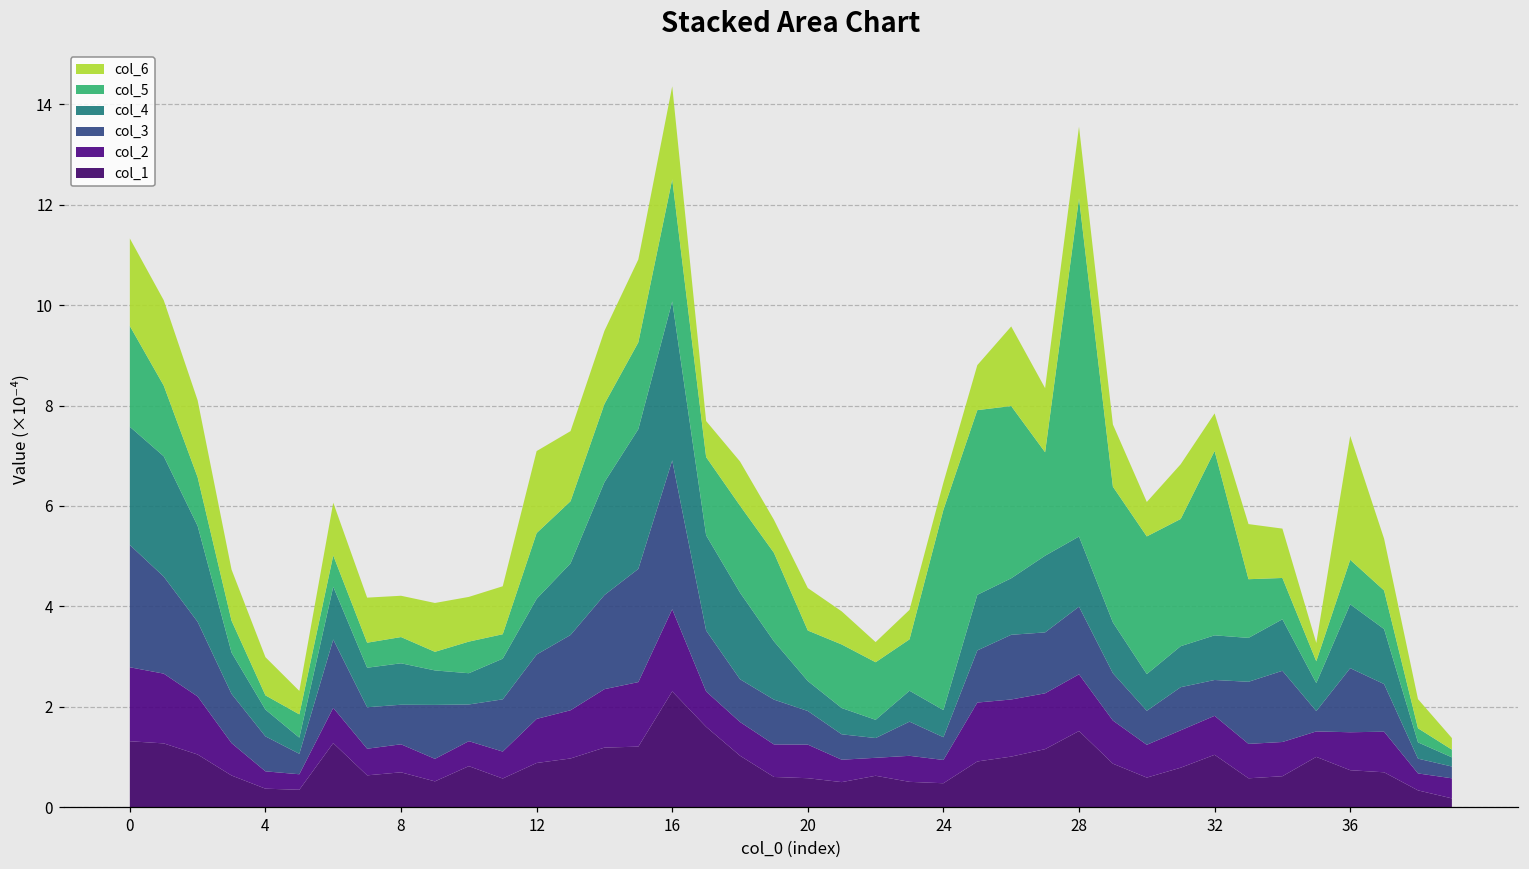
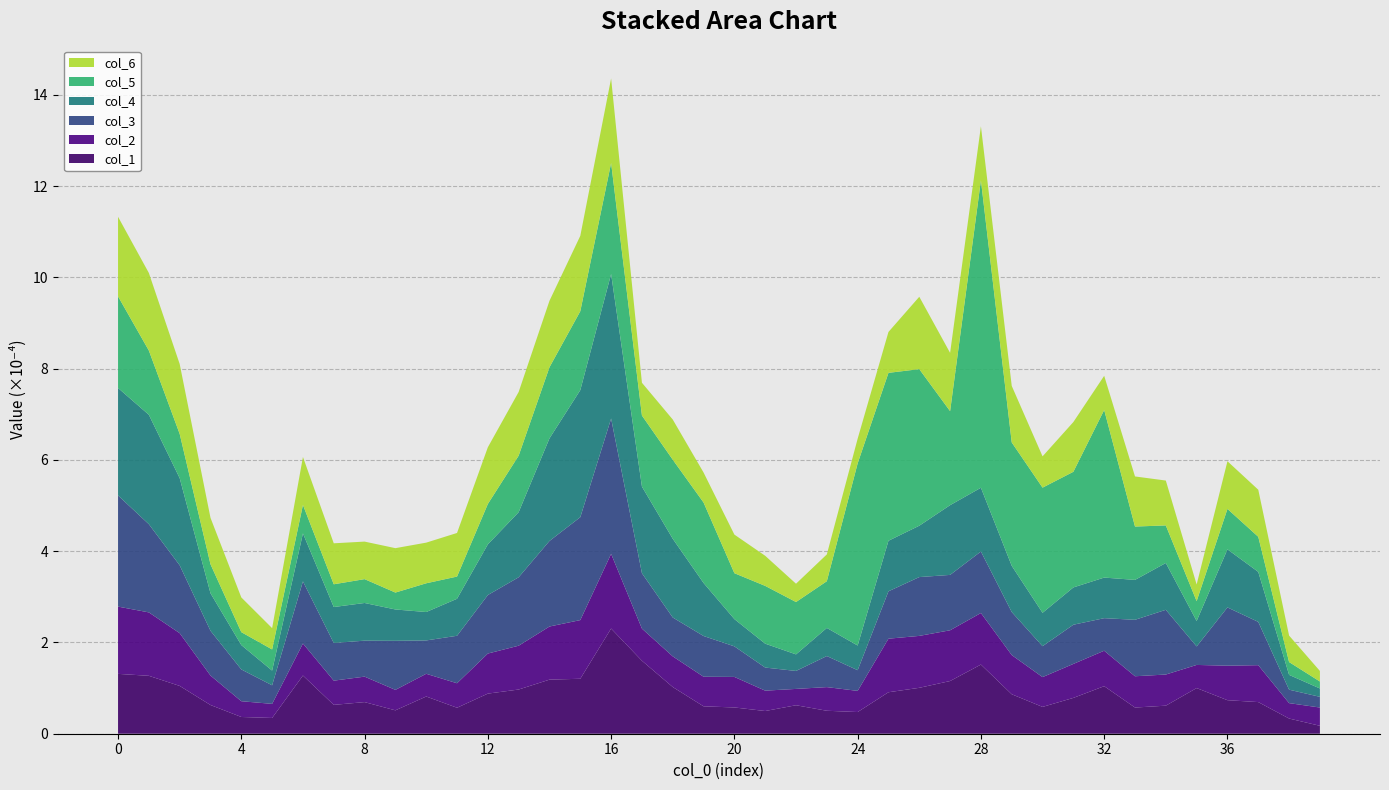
  {
    "col_5": {
      "0": 2.0,
      "4": 0.3,
      "8": 0.5,
-     "12": 1.3,
+     "12": 0.9,
      "16": 2.4,
      "20": 1.0,
      "24": 4.0,
      "28": 6.7,
      "32": 3.7,
      "36": 0.9
    },
    "col_6": {
      "0": 1.7,
      "4": 0.8,
      "8": 0.8,
-     "12": 1.6,
+     "12": 1.2,
      "16": 1.9,
      "20": 0.8,
      "24": 0.5,
-     "28": 1.4,
+     "28": 1.2,
      "32": 0.7,
-     "36": 2.5
+     "36": 1.0
    }
  }
